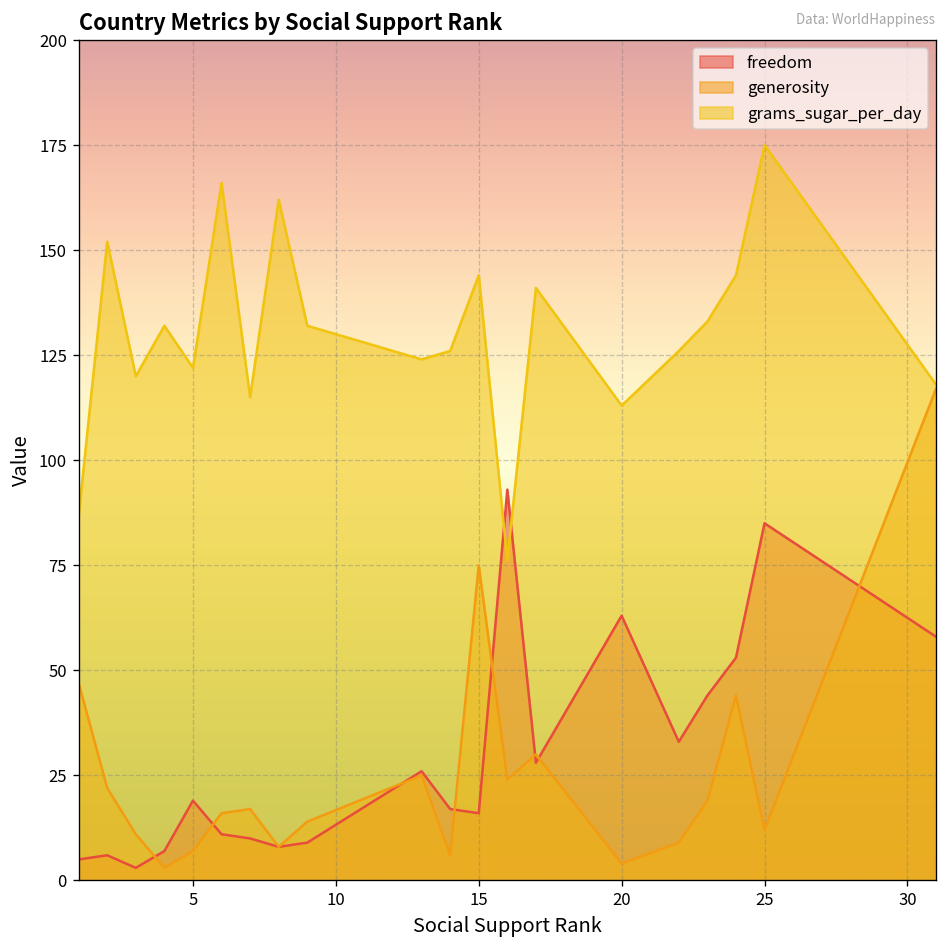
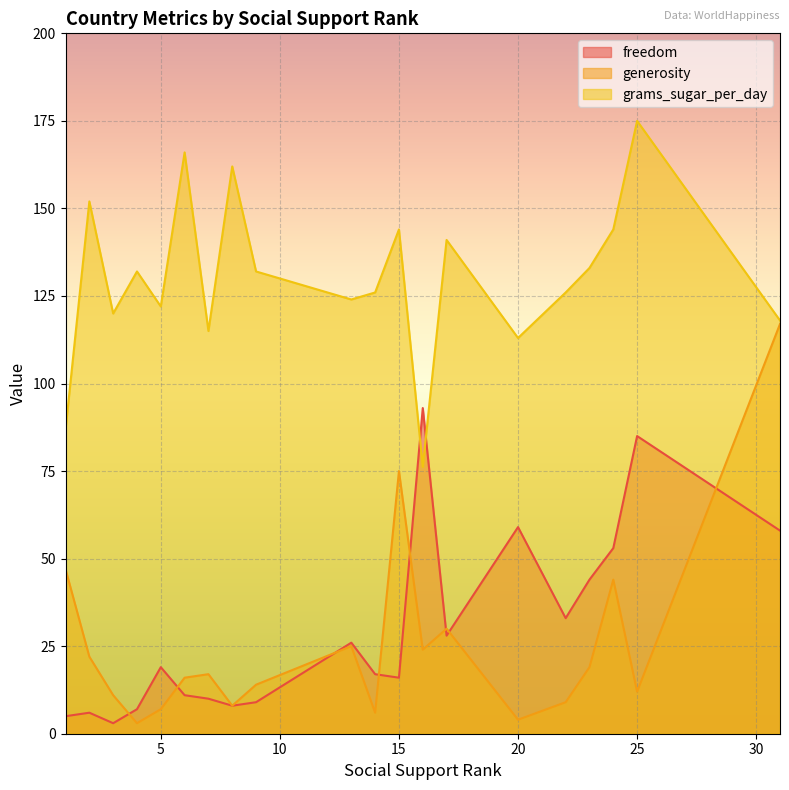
  {
    "freedom": {
      "5": 19,
      "15": 16,
-     "20": 63,
+     "20": 59,
      "25": 85
    }
  }
